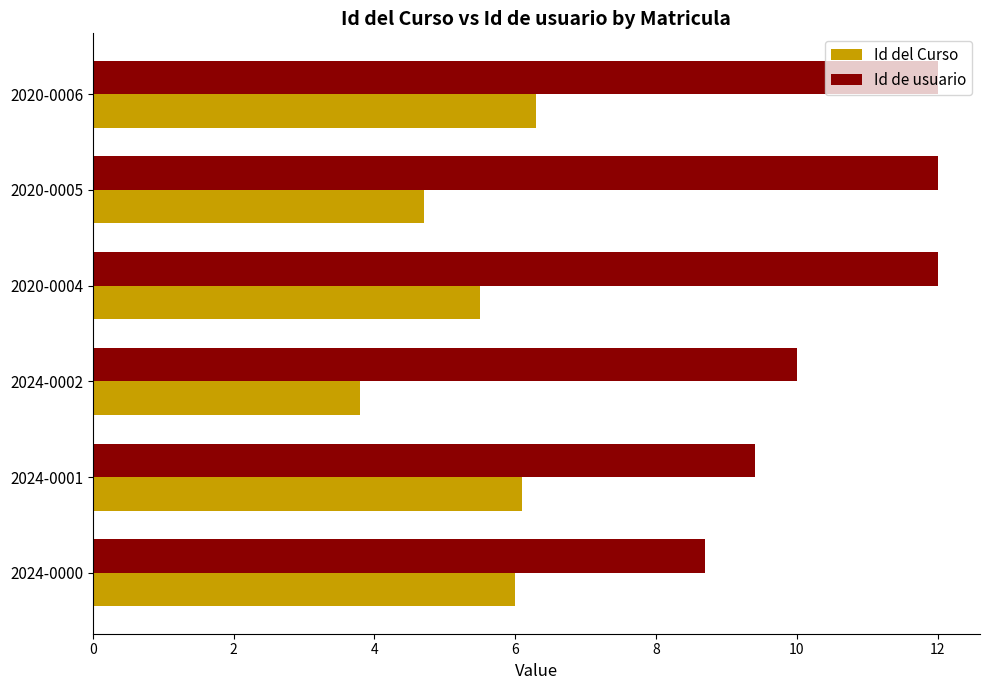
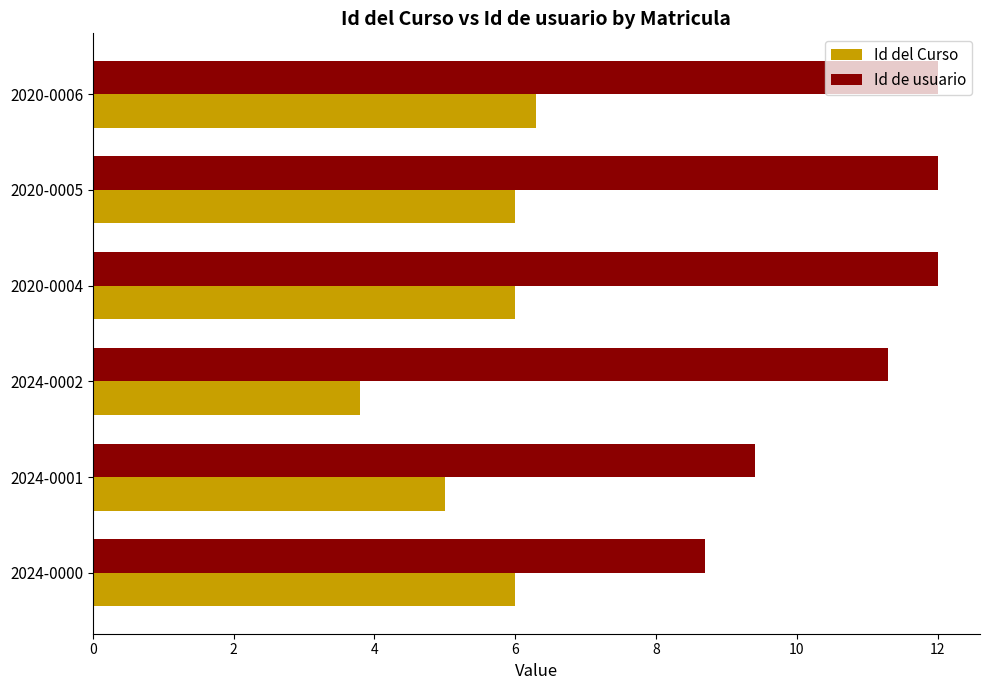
  {
    "Id del Curso": {
      "2020-0006": 6.3,
-     "2020-0005": 4.7,
-     "2020-0004": 5.5,
+     "2020-0005": 6.0,
+     "2020-0004": 6.0,
      "2024-0002": 3.8,
-     "2024-0001": 6.1,
+     "2024-0001": 5.0,
      "2024-0000": 6.0
    },
    "Id de usuario": {
      "2020-0005": 12.0,
      "2020-0004": 12.0,
-     "2024-0002": 10.0,
+     "2024-0002": 11.3,
      "2024-0001": 9.4,
      "2024-0000": 8.7
    }
  }
